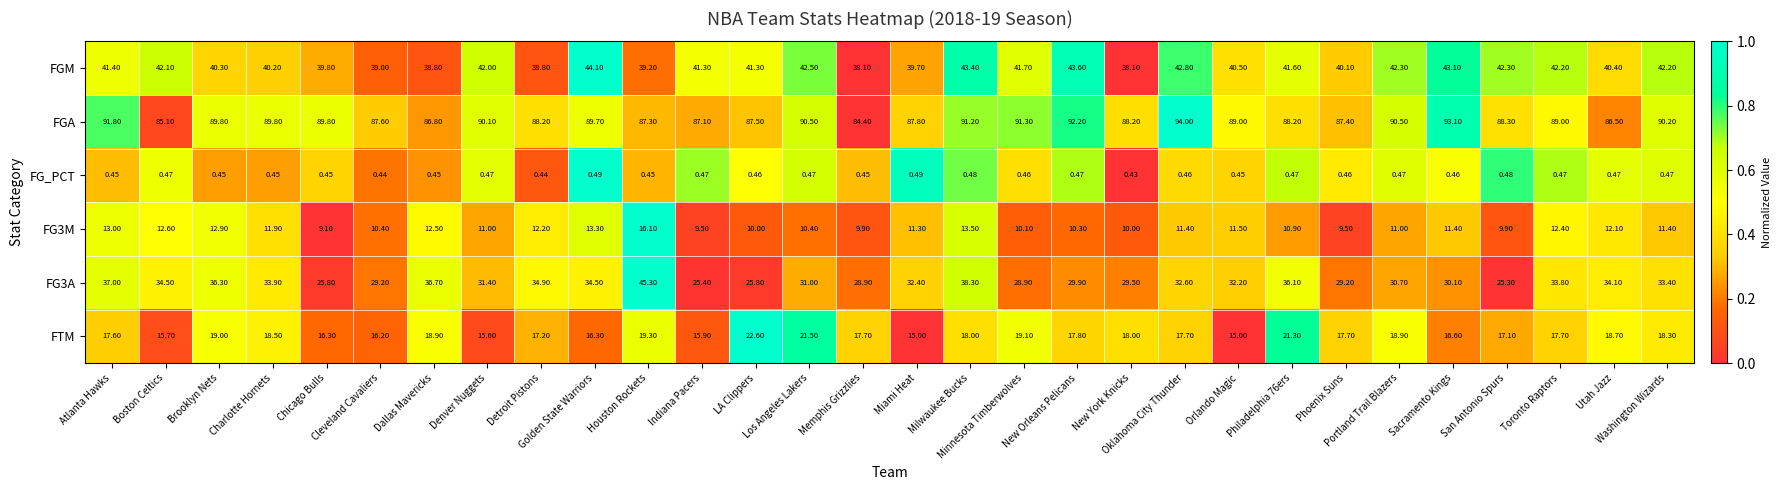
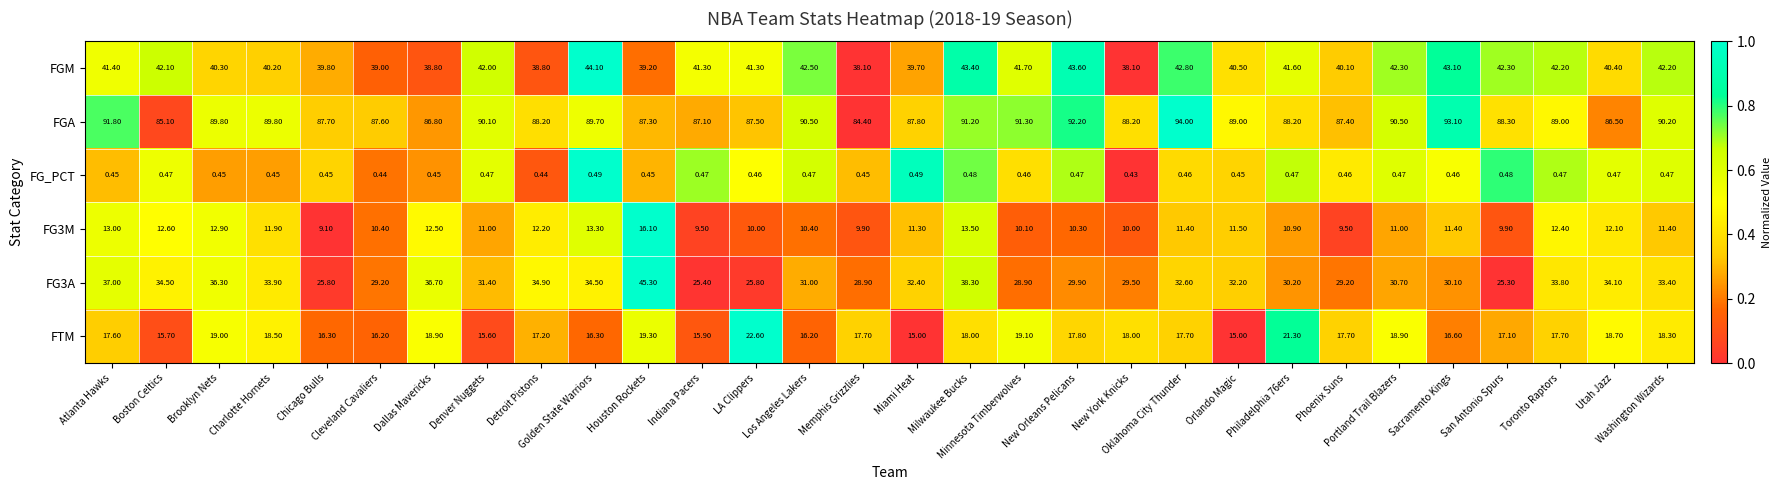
  {
    "FGM": {
      "Atlanta Hawks": 41.40,
      "Boston Celtics": 42.10,
      "Brooklyn Nets": 40.30,
      "Charlotte Hornets": 40.20,
      "Chicago Bulls": 39.80,
      "Cleveland Cavaliers": 39.00,
      "Dallas Mavericks": 38.80,
      "Denver Nuggets": 42.00,
      "Detroit Pistons": 38.80,
      "Golden State Warriors": 44.10,
      "Houston Rockets": 39.20,
      "Indiana Pacers": 41.30,
      "LA Clippers": 41.30,
      "Los Angeles Lakers": 42.50,
      "Memphis Grizzlies": 38.10,
      "Miami Heat": 39.70,
      "Milwaukee Bucks": 43.40,
      "Minnesota Timberwolves": 41.70,
      "New Orleans Pelicans": 43.60,
      "New York Knicks": 38.10,
      "Oklahoma City Thunder": 42.80,
      "Orlando Magic": 40.50,
      "Philadelphia 76ers": 41.60,
      "Phoenix Suns": 40.10,
      "Portland Trail Blazers": 42.30,
      "Sacramento Kings": 43.10,
      "San Antonio Spurs": 42.30,
      "Toronto Raptors": 42.20,
      "Utah Jazz": 40.40,
      "Washington Wizards": 42.20
    },
    "FGA": {
      "Atlanta Hawks": 91.80,
      "Boston Celtics": 85.10,
      "Brooklyn Nets": 89.80,
      "Charlotte Hornets": 89.80,
-     "Chicago Bulls": 89.80,
+     "Chicago Bulls": 87.70,
      "Cleveland Cavaliers": 87.60,
      "Dallas Mavericks": 86.80,
      "Denver Nuggets": 90.10,
      "Detroit Pistons": 88.20,
      "Golden State Warriors": 89.70,
      "Houston Rockets": 87.30,
      "Indiana Pacers": 87.10,
      "LA Clippers": 87.50,
      "Los Angeles Lakers": 90.50,
      "Memphis Grizzlies": 84.40,
      "Miami Heat": 87.80,
      "Milwaukee Bucks": 91.20,
      "Minnesota Timberwolves": 91.30,
      "New Orleans Pelicans": 92.20,
      "New York Knicks": 88.20,
      "Oklahoma City Thunder": 94.00,
      "Orlando Magic": 89.00,
      "Philadelphia 76ers": 88.20,
      "Phoenix Suns": 87.40,
      "Portland Trail Blazers": 90.50,
      "Sacramento Kings": 93.10,
      "San Antonio Spurs": 88.30,
      "Toronto Raptors": 89.00,
      "Utah Jazz": 86.50,
      "Washington Wizards": 90.20
    },
    "FG_PCT": {
      "Atlanta Hawks": 0.45,
      "Boston Celtics": 0.47,
      "Brooklyn Nets": 0.45,
      "Charlotte Hornets": 0.45,
      "Chicago Bulls": 0.45,
      "Cleveland Cavaliers": 0.44,
      "Dallas Mavericks": 0.45,
      "Denver Nuggets": 0.47,
      "Detroit Pistons": 0.44,
      "Golden State Warriors": 0.49,
      "Houston Rockets": 0.45,
      "Indiana Pacers": 0.47,
      "LA Clippers": 0.46,
      "Los Angeles Lakers": 0.47,
      "Memphis Grizzlies": 0.45,
      "Miami Heat": 0.49,
      "Milwaukee Bucks": 0.48,
      "Minnesota Timberwolves": 0.46,
      "New Orleans Pelicans": 0.47,
      "New York Knicks": 0.43,
      "Oklahoma City Thunder": 0.46,
      "Orlando Magic": 0.45,
      "Philadelphia 76ers": 0.47,
      "Phoenix Suns": 0.46,
      "Portland Trail Blazers": 0.47,
      "Sacramento Kings": 0.46,
      "San Antonio Spurs": 0.48,
      "Toronto Raptors": 0.47,
      "Utah Jazz": 0.47,
      "Washington Wizards": 0.47
    },
    "FG3M": {
      "Atlanta Hawks": 13.00,
      "Boston Celtics": 12.60,
      "Brooklyn Nets": 12.90,
      "Charlotte Hornets": 11.90,
      "Chicago Bulls": 9.10,
      "Cleveland Cavaliers": 10.40,
      "Dallas Mavericks": 12.50,
      "Denver Nuggets": 11.00,
      "Detroit Pistons": 12.20,
      "Golden State Warriors": 13.30,
      "Houston Rockets": 16.10,
      "Indiana Pacers": 9.50,
      "LA Clippers": 10.00,
      "Los Angeles Lakers": 10.40,
      "Memphis Grizzlies": 9.90,
      "Miami Heat": 11.30,
      "Milwaukee Bucks": 13.50,
      "Minnesota Timberwolves": 10.10,
      "New Orleans Pelicans": 10.30,
      "New York Knicks": 10.00,
      "Oklahoma City Thunder": 11.40,
      "Orlando Magic": 11.50,
      "Philadelphia 76ers": 10.90,
      "Phoenix Suns": 9.50,
      "Portland Trail Blazers": 11.00,
      "Sacramento Kings": 11.40,
      "San Antonio Spurs": 9.90,
      "Toronto Raptors": 12.40,
      "Utah Jazz": 12.10,
      "Washington Wizards": 11.40
    },
    "FG3A": {
      "Atlanta Hawks": 37.00,
      "Boston Celtics": 34.50,
      "Brooklyn Nets": 36.30,
      "Charlotte Hornets": 33.90,
      "Chicago Bulls": 25.80,
      "Cleveland Cavaliers": 29.20,
      "Dallas Mavericks": 36.70,
      "Denver Nuggets": 31.40,
      "Detroit Pistons": 34.90,
      "Golden State Warriors": 34.50,
      "Houston Rockets": 45.30,
      "Indiana Pacers": 25.40,
      "LA Clippers": 25.80,
      "Los Angeles Lakers": 31.00,
      "Memphis Grizzlies": 28.90,
      "Miami Heat": 32.40,
      "Milwaukee Bucks": 38.30,
      "Minnesota Timberwolves": 28.90,
      "New Orleans Pelicans": 29.90,
      "New York Knicks": 29.50,
      "Oklahoma City Thunder": 32.60,
      "Orlando Magic": 32.20,
-     "Philadelphia 76ers": 36.10,
+     "Philadelphia 76ers": 30.20,
      "Phoenix Suns": 29.20,
      "Portland Trail Blazers": 30.70,
      "Sacramento Kings": 30.10,
      "San Antonio Spurs": 25.30,
      "Toronto Raptors": 33.80,
      "Utah Jazz": 34.10,
      "Washington Wizards": 33.40
    },
    "FTM": {
      "Atlanta Hawks": 17.60,
      "Boston Celtics": 15.70,
      "Brooklyn Nets": 19.00,
      "Charlotte Hornets": 18.50,
      "Chicago Bulls": 16.30,
      "Cleveland Cavaliers": 16.20,
      "Dallas Mavericks": 18.90,
      "Denver Nuggets": 15.60,
      "Detroit Pistons": 17.20,
      "Golden State Warriors": 16.30,
      "Houston Rockets": 19.30,
      "Indiana Pacers": 15.90,
      "LA Clippers": 22.60,
-     "Los Angeles Lakers": 21.50,
+     "Los Angeles Lakers": 16.20,
      "Memphis Grizzlies": 17.70,
      "Miami Heat": 15.00,
      "Milwaukee Bucks": 18.00,
      "Minnesota Timberwolves": 19.10,
      "New Orleans Pelicans": 17.80,
      "New York Knicks": 18.00,
      "Oklahoma City Thunder": 17.70,
      "Orlando Magic": 15.00,
      "Philadelphia 76ers": 21.30,
      "Phoenix Suns": 17.70,
      "Portland Trail Blazers": 18.90,
      "Sacramento Kings": 16.60,
      "San Antonio Spurs": 17.10,
      "Toronto Raptors": 17.70,
      "Utah Jazz": 18.70,
      "Washington Wizards": 18.30
    }
  }
